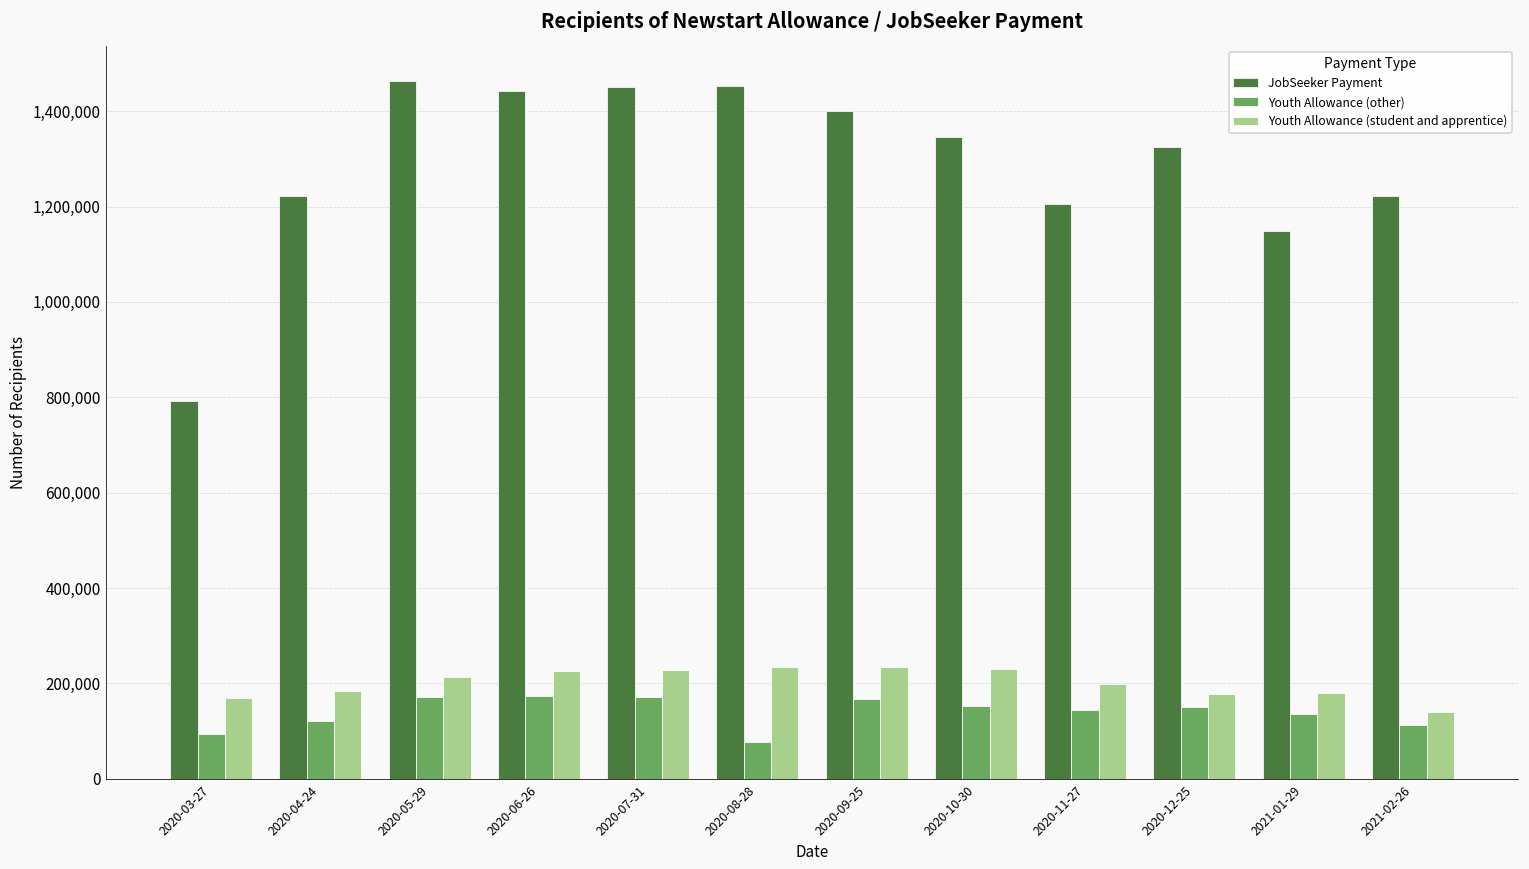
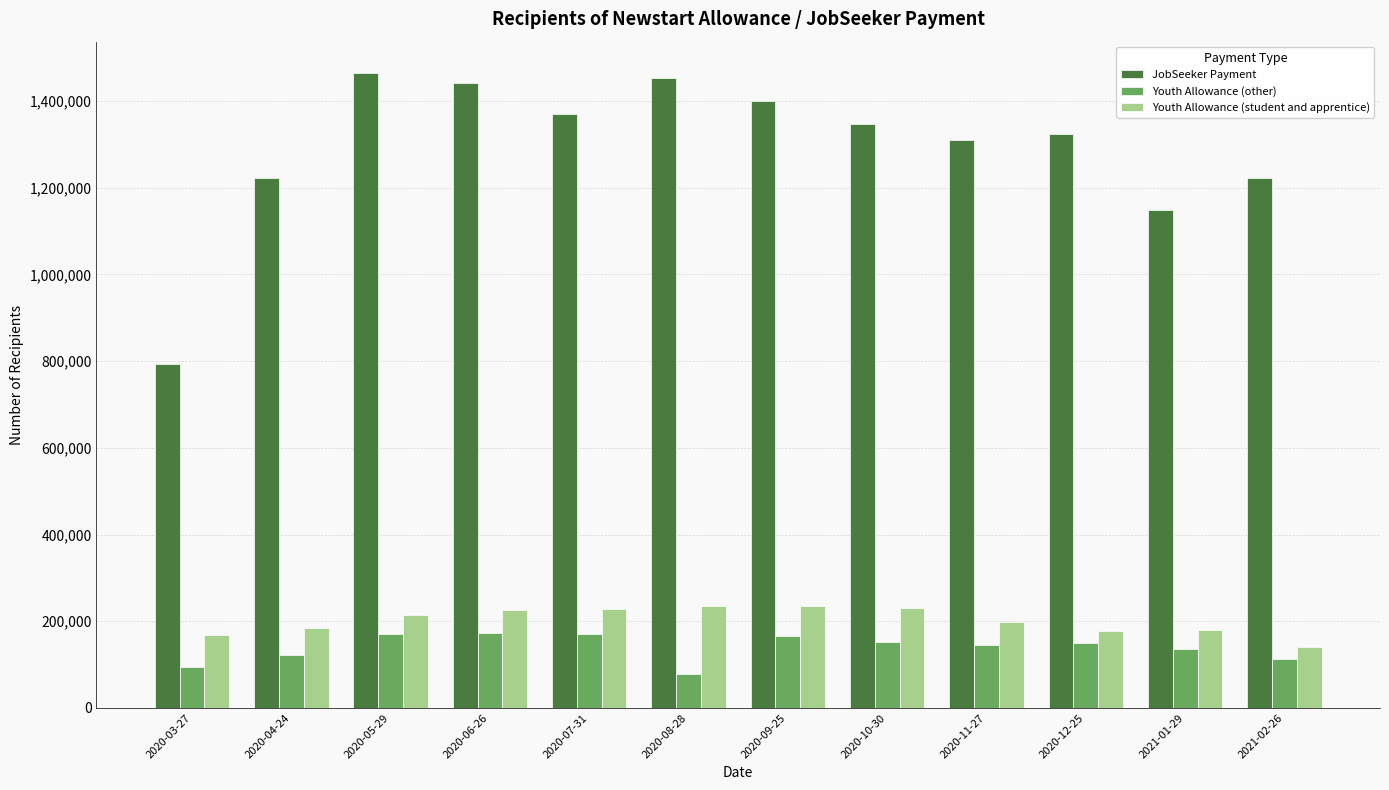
  {
    "JobSeeker Payment": {
      "2020-03-27": "790,000",
      "2020-04-24": "1,220,000",
      "2020-05-29": "1,460,000",
      "2020-06-26": "1,440,000",
-     "2020-07-31": "1,450,000",
+     "2020-07-31": "1,370,000",
      "2020-08-28": "1,450,000",
      "2020-09-25": "1,400,000",
      "2020-10-30": "1,350,000",
-     "2020-11-27": "1,210,000",
+     "2020-11-27": "1,310,000",
      "2020-12-25": "1,320,000",
      "2021-01-29": "1,150,000",
      "2021-02-26": "1,220,000"
    },
    "Youth Allowance (other)": {
      "2020-03-27": "90,000",
      "2020-04-24": "120,000",
      "2020-05-29": "170,000",
      "2020-06-26": "170,000",
      "2020-07-31": "170,000",
      "2020-08-28": "80,000",
      "2020-09-25": "170,000",
      "2020-10-30": "150,000",
      "2020-11-27": "150,000",
      "2020-12-25": "150,000",
      "2021-01-29": "140,000",
      "2021-02-26": "110,000"
    },
    "Youth Allowance (student and apprentice)": {
      "2020-03-27": "170,000",
      "2020-04-24": "180,000",
      "2020-05-29": "210,000",
      "2020-06-26": "230,000",
      "2020-07-31": "230,000",
      "2020-08-28": "230,000",
      "2020-09-25": "230,000",
      "2020-10-30": "230,000",
      "2020-11-27": "200,000",
      "2020-12-25": "180,000",
      "2021-01-29": "180,000",
      "2021-02-26": "140,000"
    }
  }
